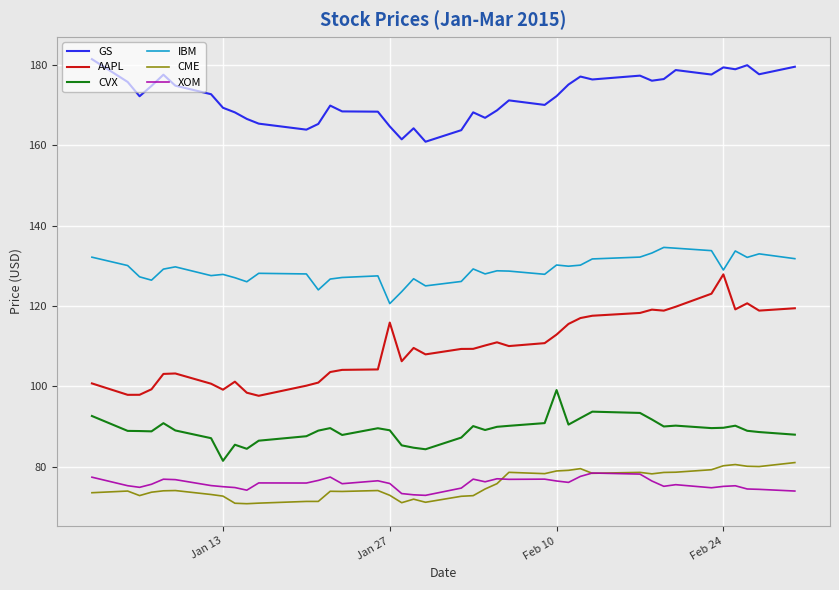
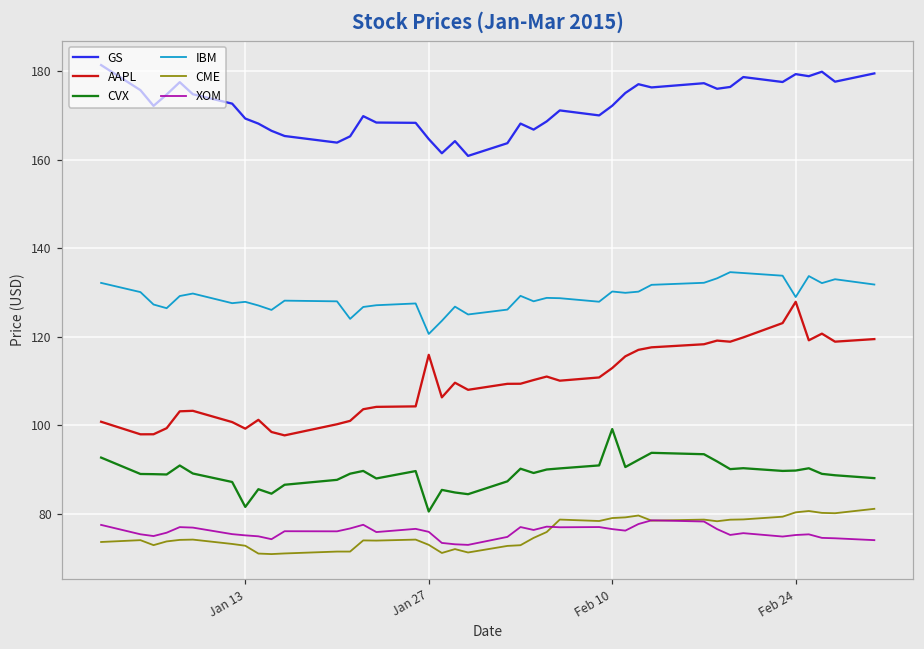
  {
    "GS": {
      "Jan 13": 169,
      "Jan 27": 165,
      "Feb 10": 172,
      "Feb 24": 179
    },
    "AAPL": {
      "Jan 13": 99,
      "Jan 27": 116,
      "Feb 10": 113,
      "Feb 24": 128
    },
    "CVX": {
      "Jan 13": 82,
-     "Jan 27": 89,
+     "Jan 27": 80,
      "Feb 10": 99,
      "Feb 24": 90
    },
    "IBM": {
      "Jan 13": 128,
      "Jan 27": 121,
      "Feb 10": 130,
      "Feb 24": 129
    },
    "CME": {
      "Jan 13": 73,
      "Jan 27": 73,
      "Feb 10": 79,
      "Feb 24": 80
    },
    "XOM": {
      "Jan 13": 75,
      "Jan 27": 76,
      "Feb 10": 76,
      "Feb 24": 75
    }
  }
